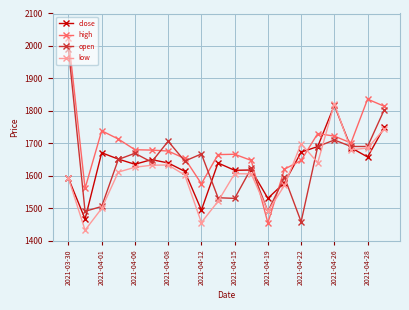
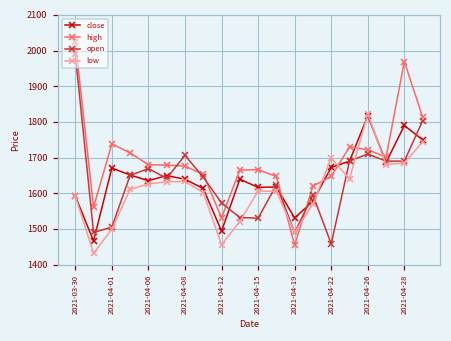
  {
    "close": {
      "2021-04-01": 1670,
      "2021-04-06": 1640,
      "2021-04-12": 1490,
      "2021-04-15": 1620,
      "2021-04-19": 1530,
      "2021-04-22": 1670,
-     "2021-04-28": 1660
+     "2021-04-28": 1790
    },
    "high": {
      "2021-04-01": 1740,
      "2021-04-06": 1680,
      "2021-04-08": 1680,
-     "2021-04-12": 1580,
+     "2021-04-12": 1530,
      "2021-04-15": 1670,
      "2021-04-19": 1450,
      "2021-04-22": 1650,
      "2021-04-26": 1720,
-     "2021-04-28": 1840
+     "2021-04-28": 1970
    },
    "open": {
      "2021-04-06": 1670,
      "2021-04-08": 1710,
-     "2021-04-12": 1670,
+     "2021-04-12": 1570,
      "2021-04-15": 1530,
      "2021-04-22": 1460,
      "2021-04-26": 1710
    },
    "low": {
      "2021-04-06": 1630,
      "2021-04-12": 1460,
      "2021-04-15": 1610,
      "2021-04-22": 1700
    }
  }
